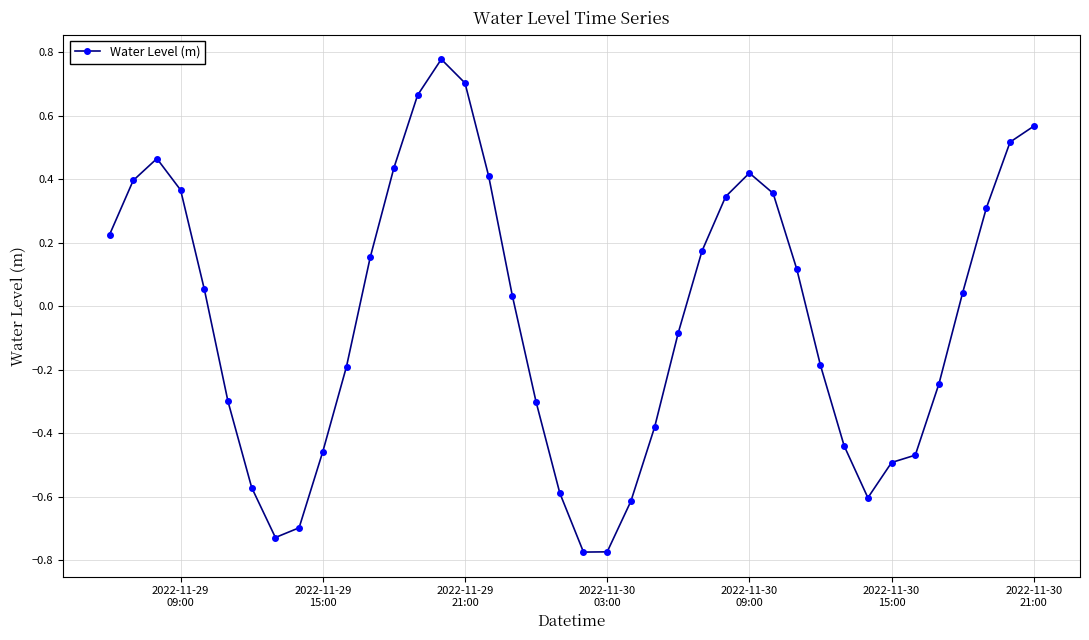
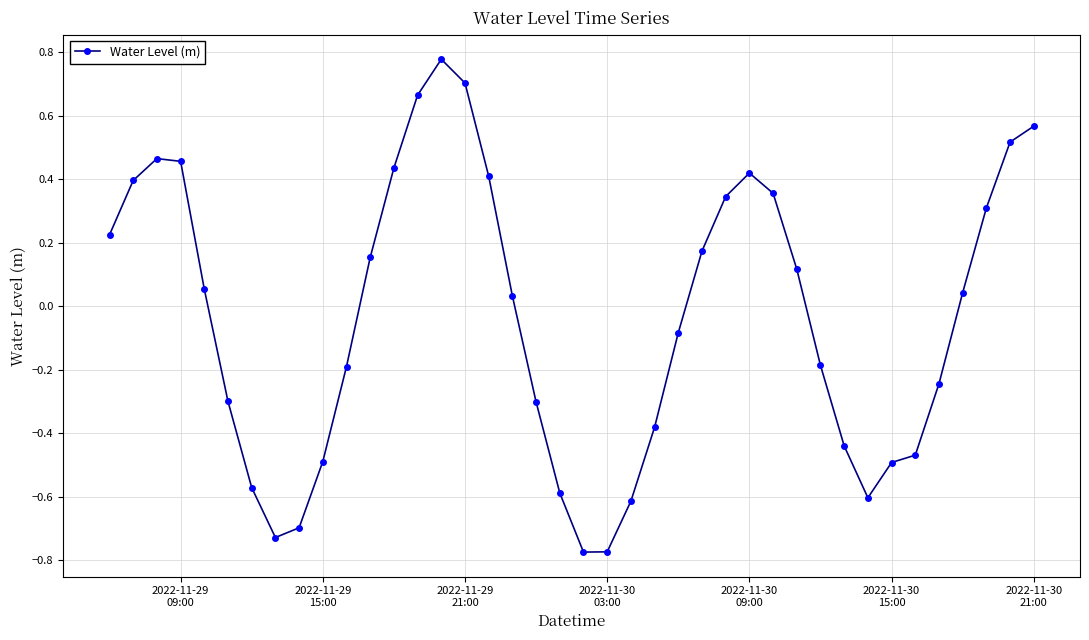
  {
-   "2022-11-29 09:00": 0.37,
-   "2022-11-29 15:00": -0.46,
+   "2022-11-29 09:00": 0.46,
+   "2022-11-29 15:00": -0.49,
    "2022-11-29 21:00": 0.70,
    "2022-11-30 03:00": -0.77,
    "2022-11-30 09:00": 0.42,
    "2022-11-30 15:00": -0.49,
    "2022-11-30 21:00": 0.57
  }
